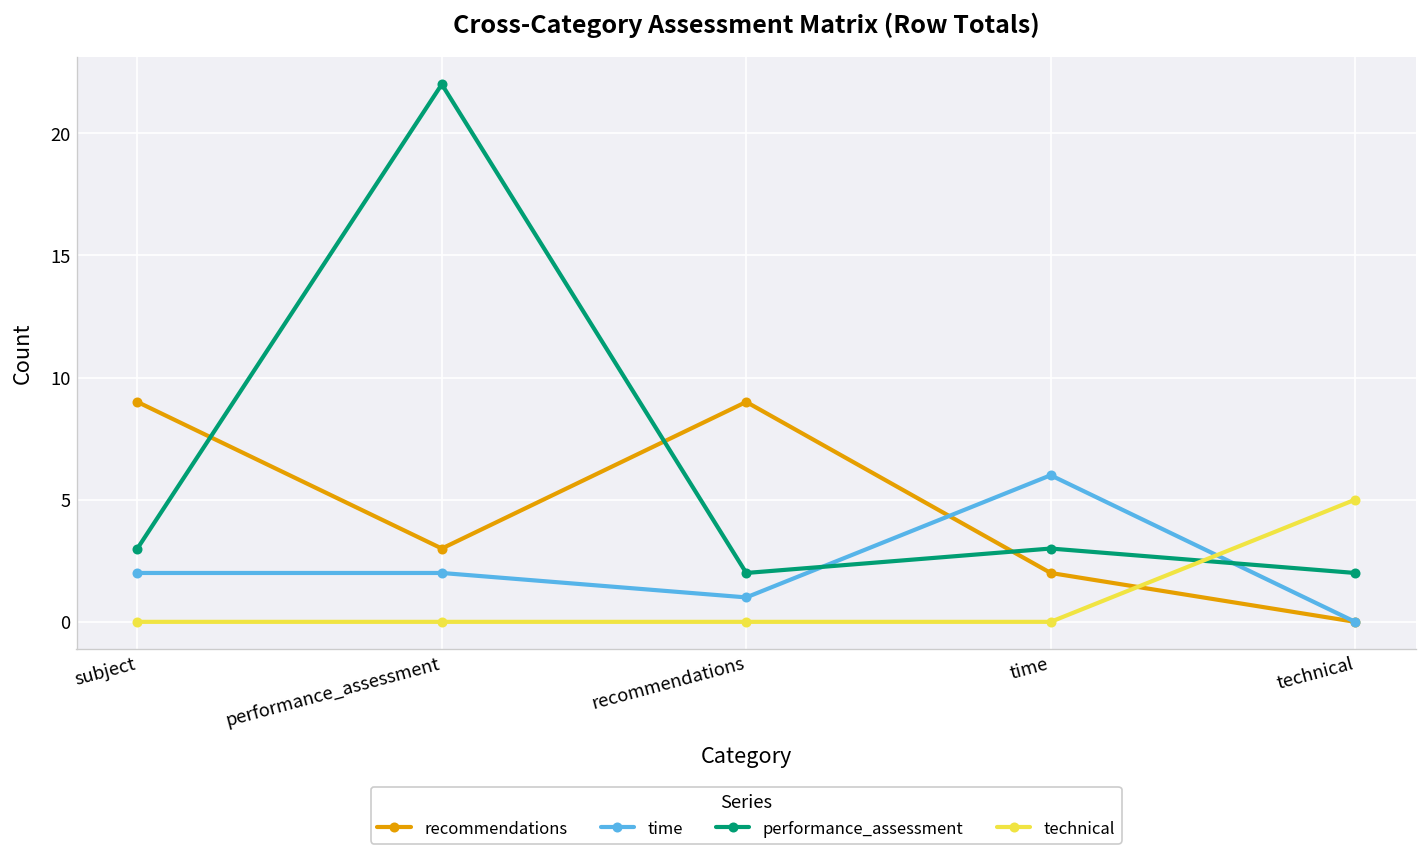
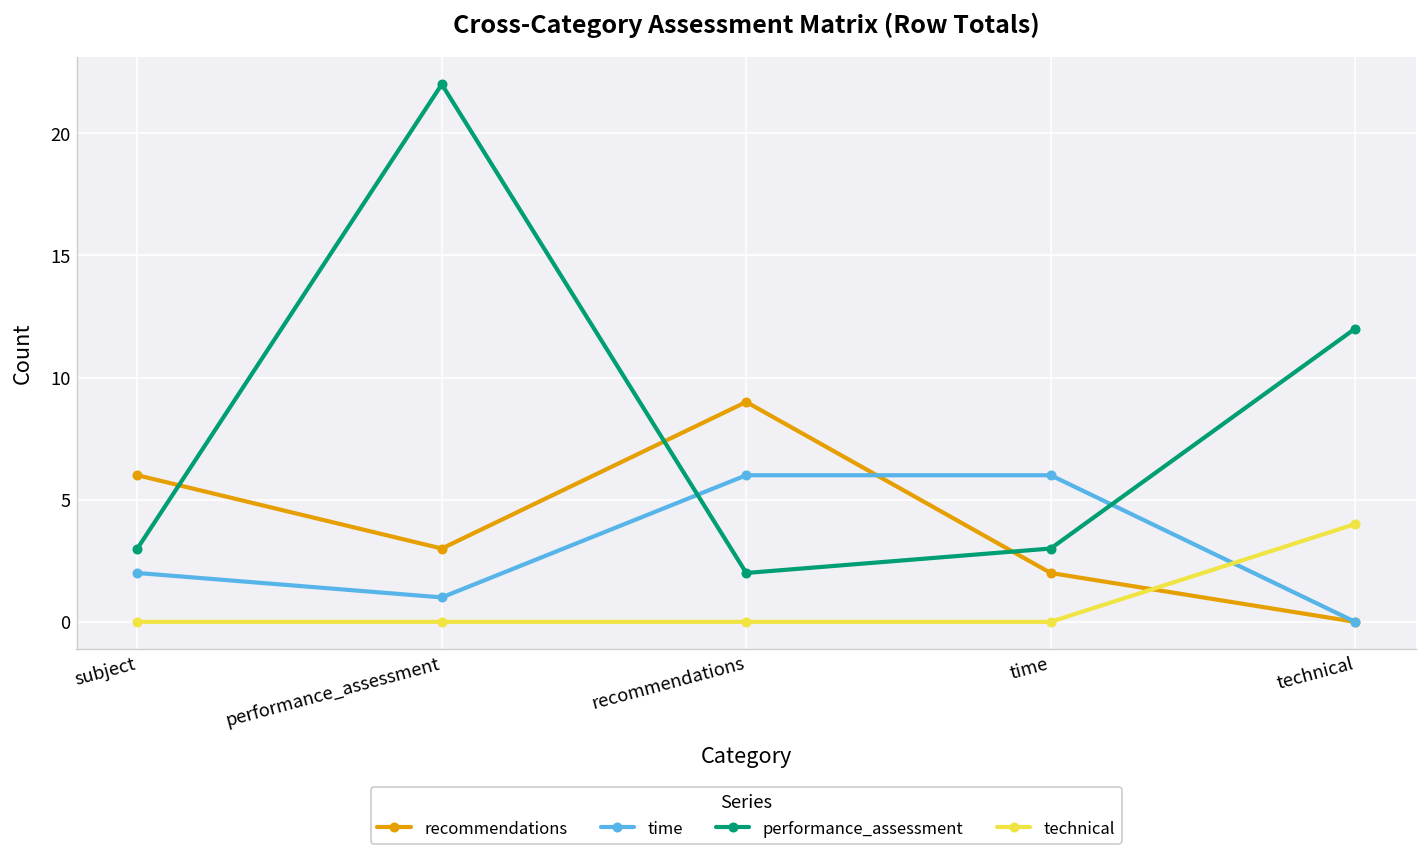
  {
    "recommendations": {
-     "subject": 9,
+     "subject": 6,
      "performance_assessment": 3,
      "recommendations": 9,
      "time": 2
    },
    "time": {
      "subject": 2,
-     "performance_assessment": 2,
-     "recommendations": 1,
+     "performance_assessment": 1,
+     "recommendations": 6,
      "time": 6
    },
    "performance_assessment": {
      "subject": 3,
      "performance_assessment": 22,
      "recommendations": 2,
      "time": 3,
-     "technical": 2
+     "technical": 12
    },
    "technical": {
      "subject": 0,
      "performance_assessment": 0,
      "recommendations": 0,
      "time": 0,
-     "technical": 5
+     "technical": 4
    }
  }
